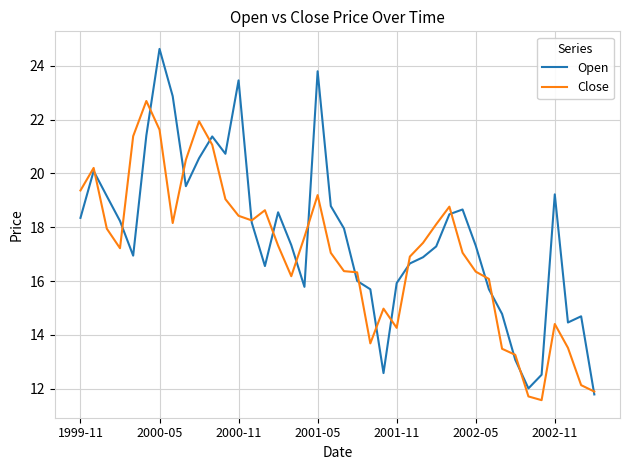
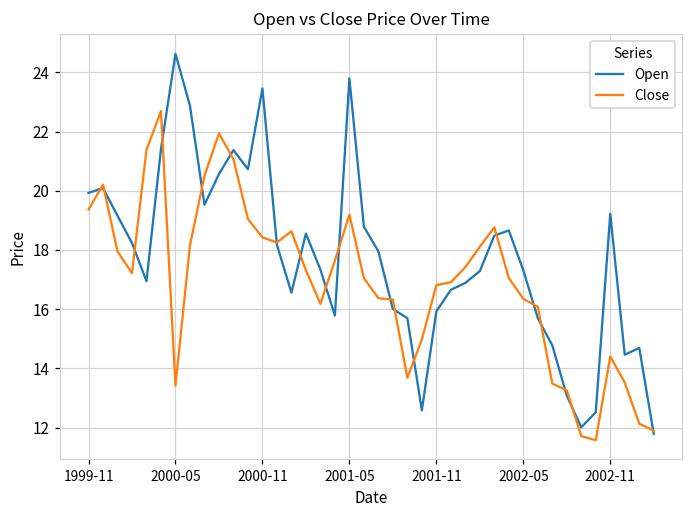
  {
    "Open": {
-     "1999-11": 18.3,
+     "1999-11": 19.9,
      "2000-05": 24.6,
      "2000-11": 23.5,
      "2001-05": 23.8,
      "2001-11": 15.9,
      "2002-05": 17.3,
      "2002-11": 19.2
    },
    "Close": {
      "1999-11": 19.4,
-     "2000-05": 21.6,
+     "2000-05": 13.4,
      "2000-11": 18.4,
      "2001-05": 19.2,
-     "2001-11": 14.3,
+     "2001-11": 16.8,
      "2002-05": 16.3,
      "2002-11": 14.4
    }
  }
